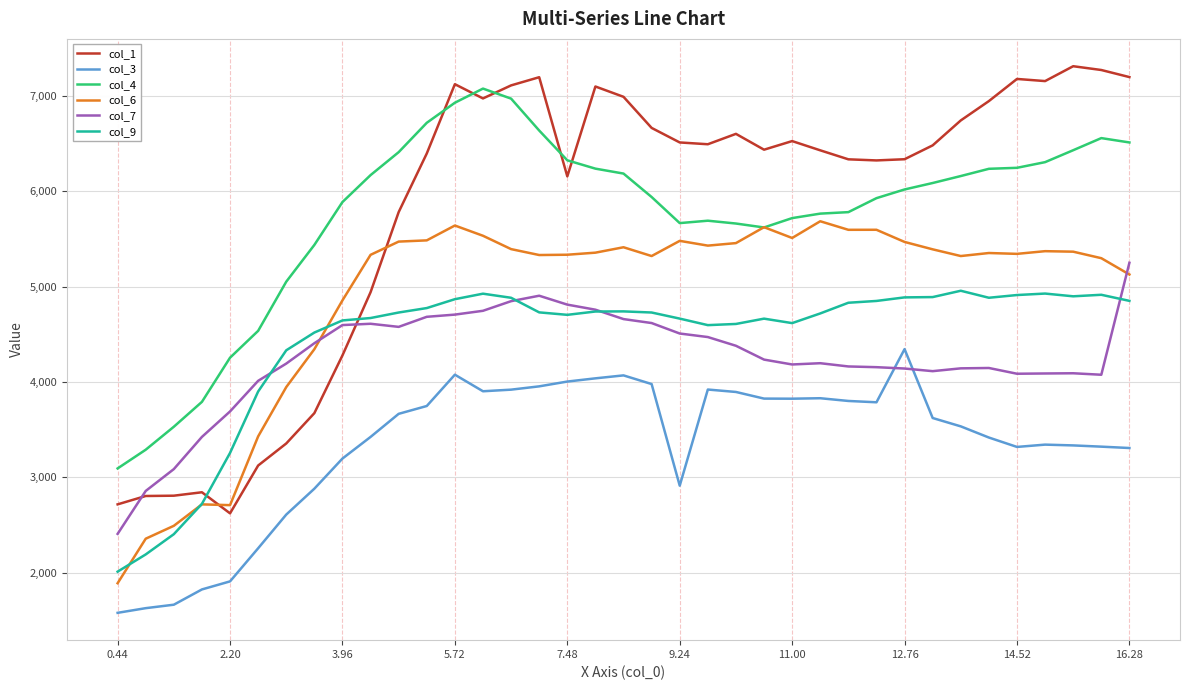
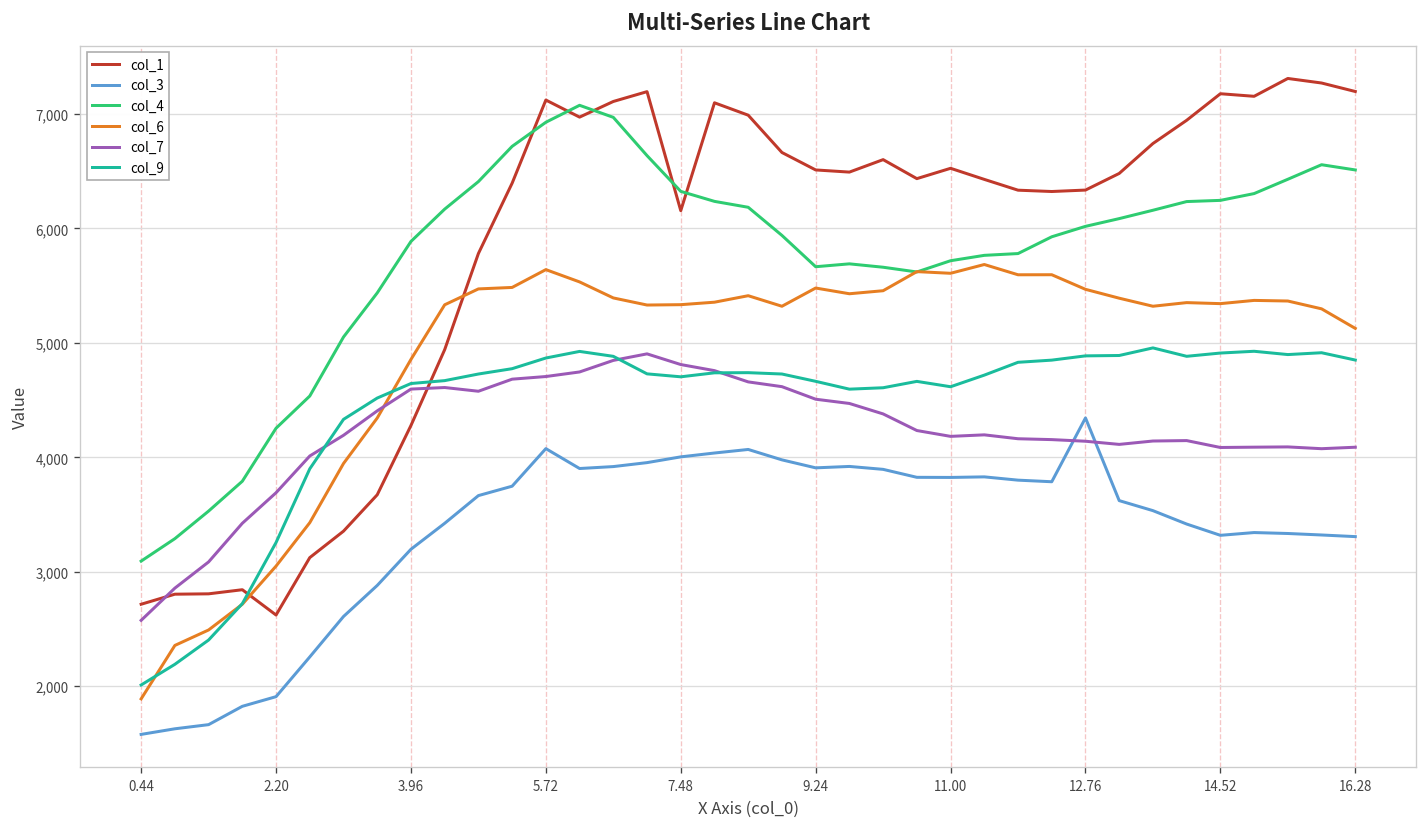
  {
    "col_1": {
      "0.44": "2,700",
      "2.20": "2,600",
      "3.96": "4,300",
      "5.72": "7,100",
      "7.48": "6,200",
      "9.24": "6,500",
      "11.00": "6,500",
      "12.76": "6,300",
      "14.52": "7,200",
      "16.28": "7,200"
    },
    "col_3": {
      "0.44": "1,600",
      "2.20": "1,900",
      "3.96": "3,200",
      "5.72": "4,100",
      "7.48": "4,000",
-     "9.24": "2,900",
+     "9.24": "3,900",
      "11.00": "3,800",
      "12.76": "4,300",
      "14.52": "3,300",
      "16.28": "3,300"
    },
    "col_6": {
      "0.44": "1,900",
-     "2.20": "2,700",
+     "2.20": "3,000",
      "3.96": "4,900",
      "5.72": "5,600",
      "7.48": "5,300",
      "9.24": "5,500",
-     "11.00": "5,500",
+     "11.00": "5,600",
      "12.76": "5,500",
      "14.52": "5,300",
      "16.28": "5,100"
    },
    "col_7": {
-     "0.44": "2,400",
+     "0.44": "2,600",
      "2.20": "3,700",
      "3.96": "4,600",
      "5.72": "4,700",
      "7.48": "4,800",
      "9.24": "4,500",
      "11.00": "4,200",
      "12.76": "4,100",
      "14.52": "4,100",
-     "16.28": "5,200"
+     "16.28": "4,100"
    }
  }
